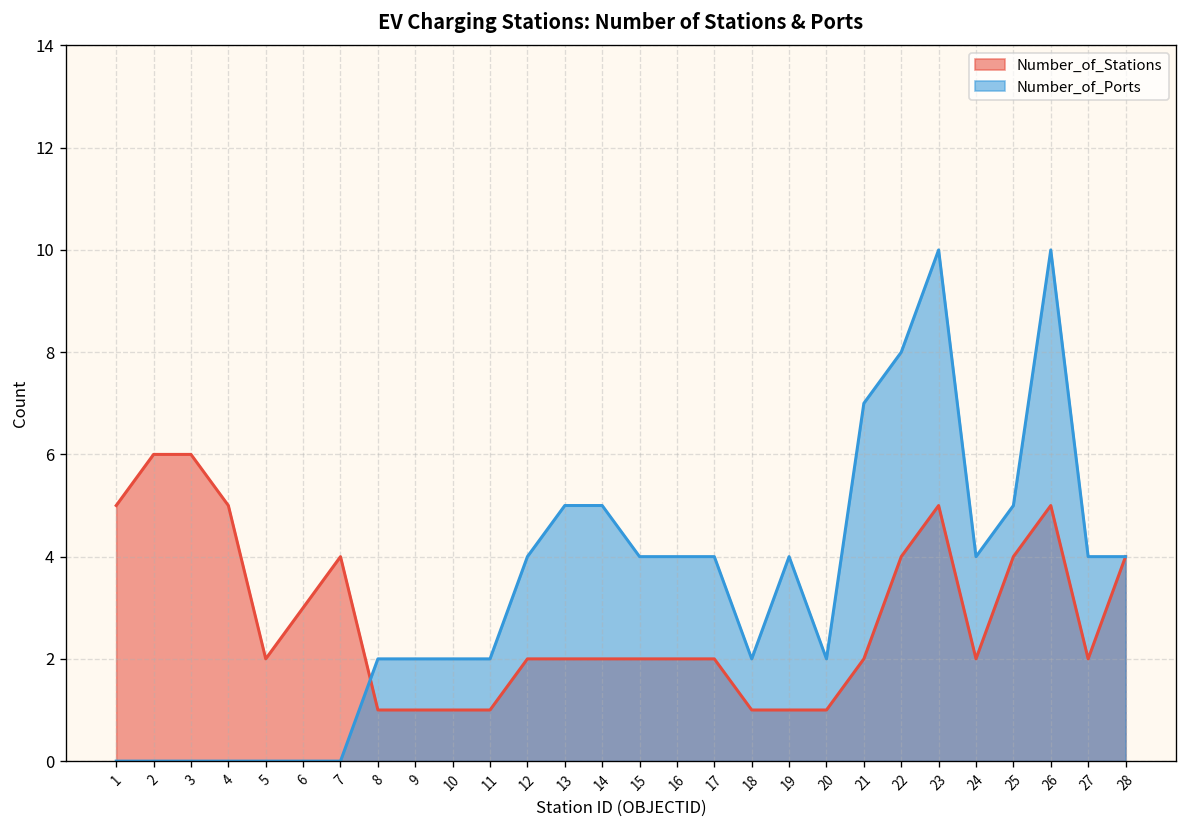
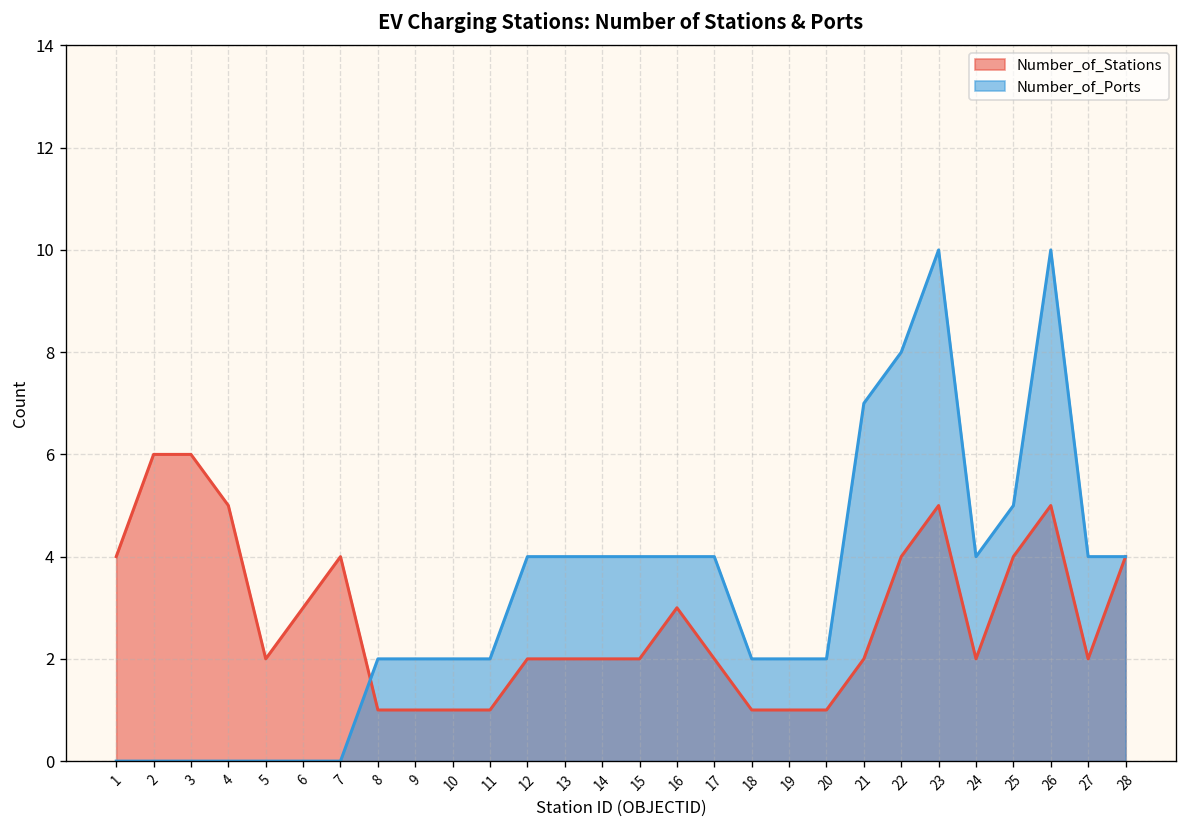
  {
    "Number_of_Stations": {
-     "1": 5,
+     "1": 4,
      "2": 6,
      "3": 6,
      "4": 5,
      "5": 2,
      "6": 3,
      "7": 4,
      "8": 1,
      "9": 1,
      "10": 1,
      "11": 1,
      "12": 2,
      "13": 2,
      "14": 2,
      "15": 2,
-     "16": 2,
+     "16": 3,
      "17": 2,
      "18": 1,
      "19": 1,
      "20": 1,
      "21": 2,
      "22": 4,
      "23": 5,
      "24": 2,
      "25": 4,
      "26": 5,
      "27": 2
    },
    "Number_of_Ports": {
      "1": 0,
      "2": 0,
      "3": 0,
      "4": 0,
      "5": 0,
      "6": 0,
      "7": 0,
      "8": 2,
      "9": 2,
      "10": 2,
      "11": 2,
      "12": 4,
-     "13": 5,
-     "14": 5,
+     "13": 4,
+     "14": 4,
      "15": 4,
      "16": 4,
      "17": 4,
      "18": 2,
-     "19": 4,
+     "19": 2,
      "20": 2,
      "21": 7,
      "22": 8,
      "23": 10,
      "24": 4,
      "25": 5,
      "26": 10,
      "27": 4
    }
  }
